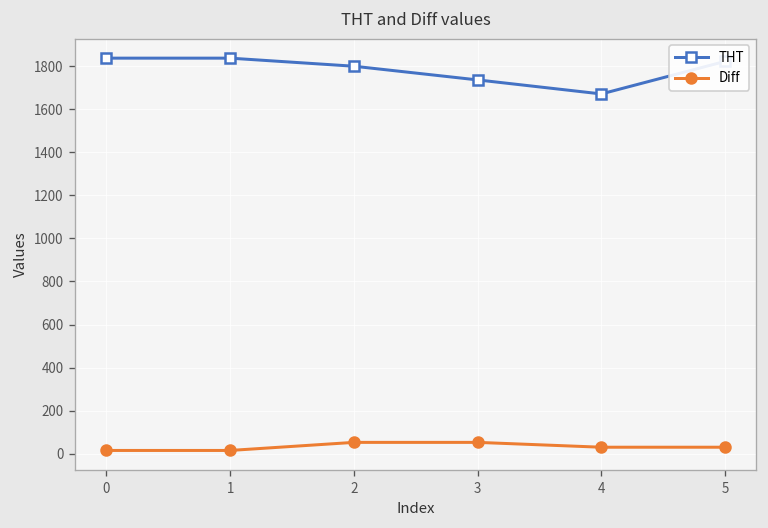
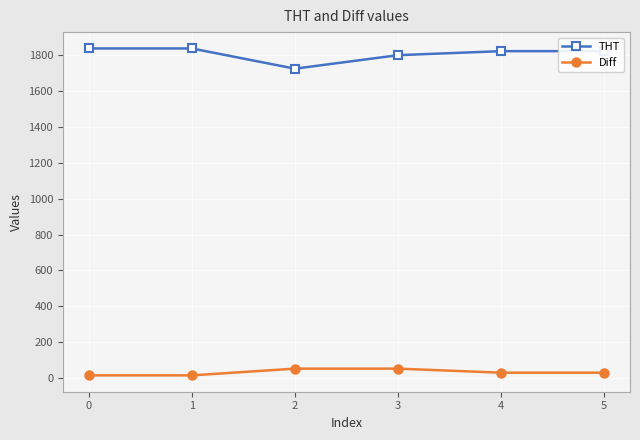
  {
    "THT": {
      "0": 1840,
      "1": 1840,
-     "2": 1800,
-     "3": 1740,
-     "4": 1670
+     "2": 1720,
+     "3": 1800,
+     "4": 1820
    },
    "Diff": {
      "0": 20,
      "1": 20,
      "2": 50,
      "3": 50,
      "4": 30,
      "5": 30
    }
  }
